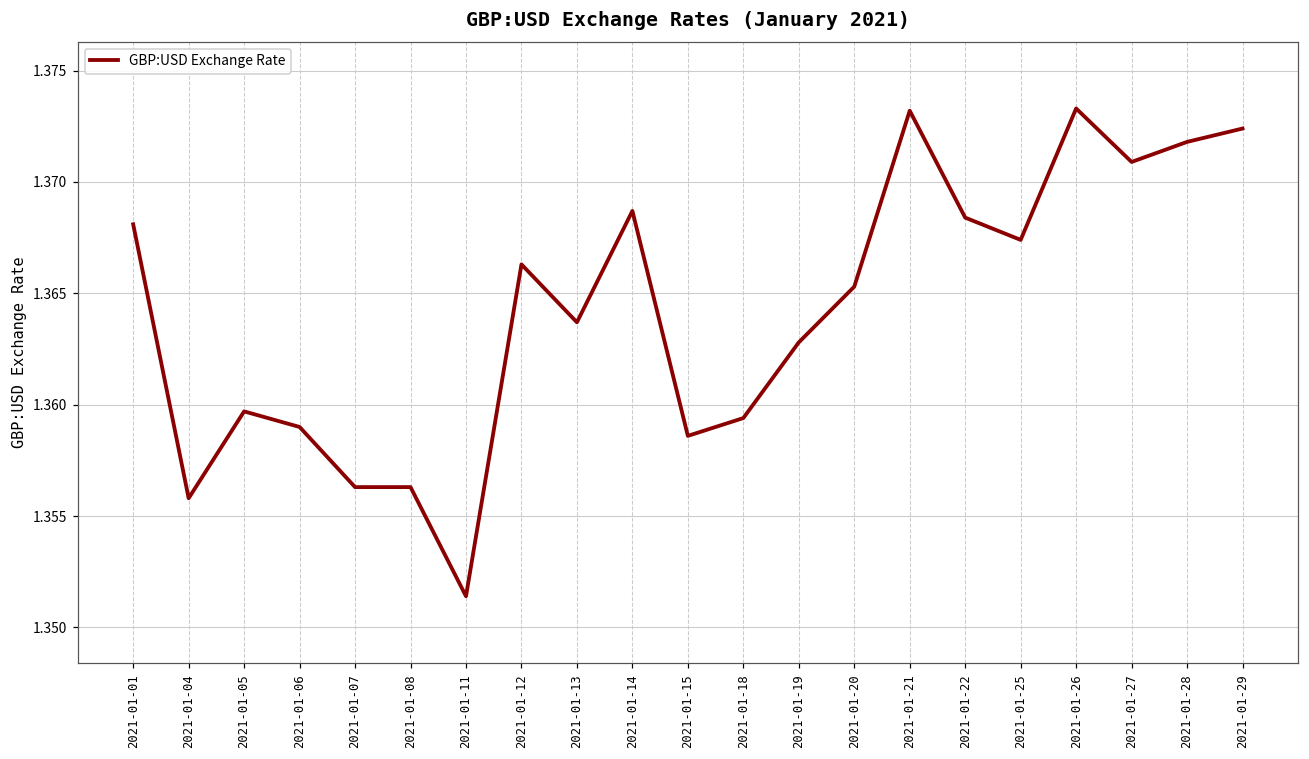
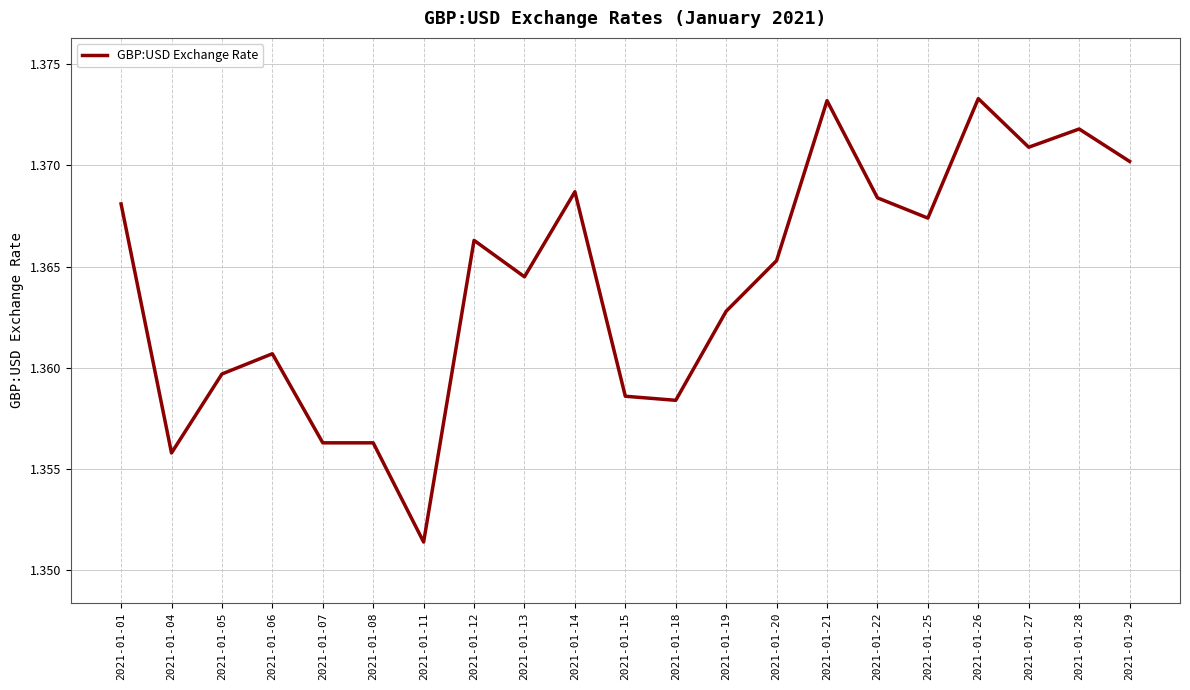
  {
    "2021-01-01": 1.3681,
    "2021-01-04": 1.3558,
    "2021-01-05": 1.3597,
-   "2021-01-06": 1.3590,
+   "2021-01-06": 1.3607,
    "2021-01-07": 1.3563,
    "2021-01-08": 1.3563,
    "2021-01-11": 1.3514,
    "2021-01-12": 1.3663,
-   "2021-01-13": 1.3637,
+   "2021-01-13": 1.3645,
    "2021-01-14": 1.3687,
    "2021-01-15": 1.3586,
-   "2021-01-18": 1.3594,
+   "2021-01-18": 1.3584,
    "2021-01-19": 1.3628,
    "2021-01-20": 1.3653,
    "2021-01-21": 1.3732,
    "2021-01-22": 1.3684,
    "2021-01-25": 1.3674,
    "2021-01-26": 1.3733,
    "2021-01-27": 1.3709,
    "2021-01-28": 1.3718,
-   "2021-01-29": 1.3724
+   "2021-01-29": 1.3702
  }
